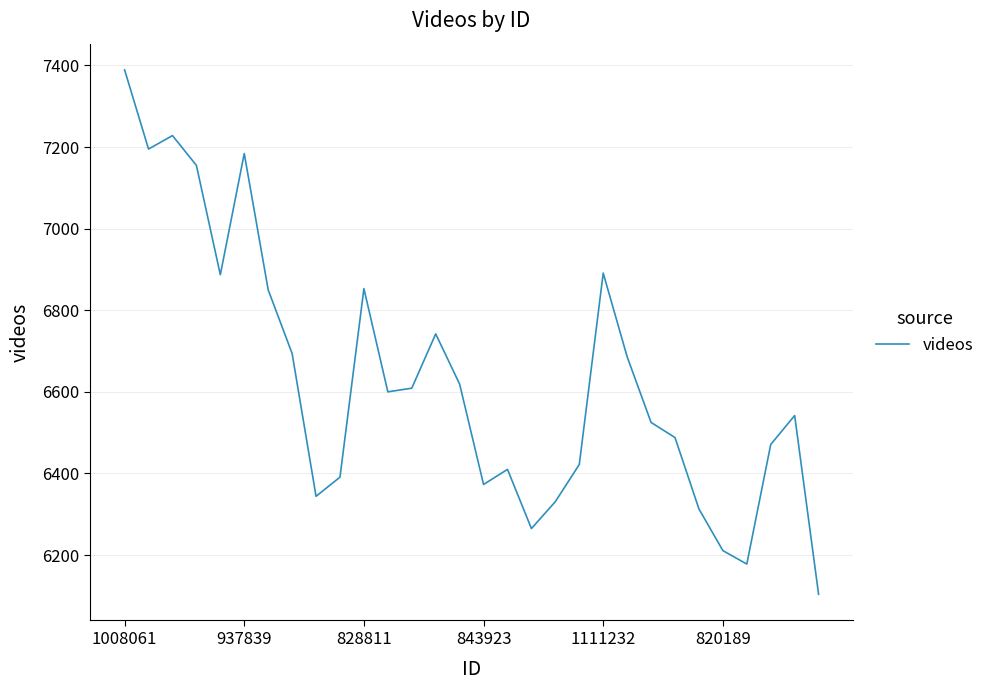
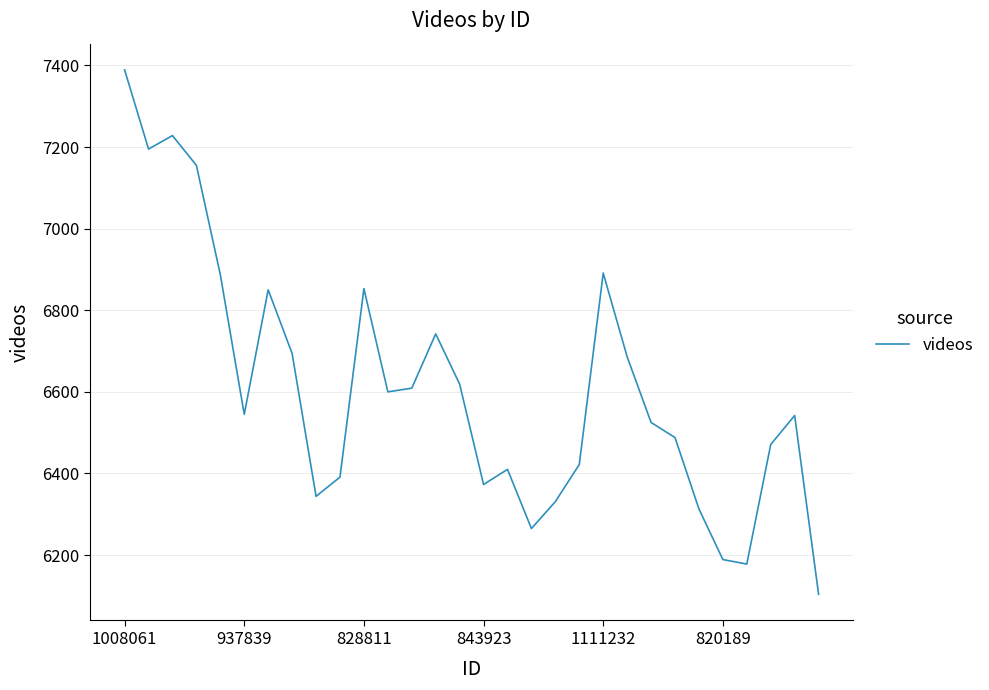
  {
    "1008061": 7390,
-   "937839": 7180,
+   "937839": 6550,
    "828811": 6850,
    "843923": 6370,
    "1111232": 6890,
-   "820189": 6210
+   "820189": 6190
  }
